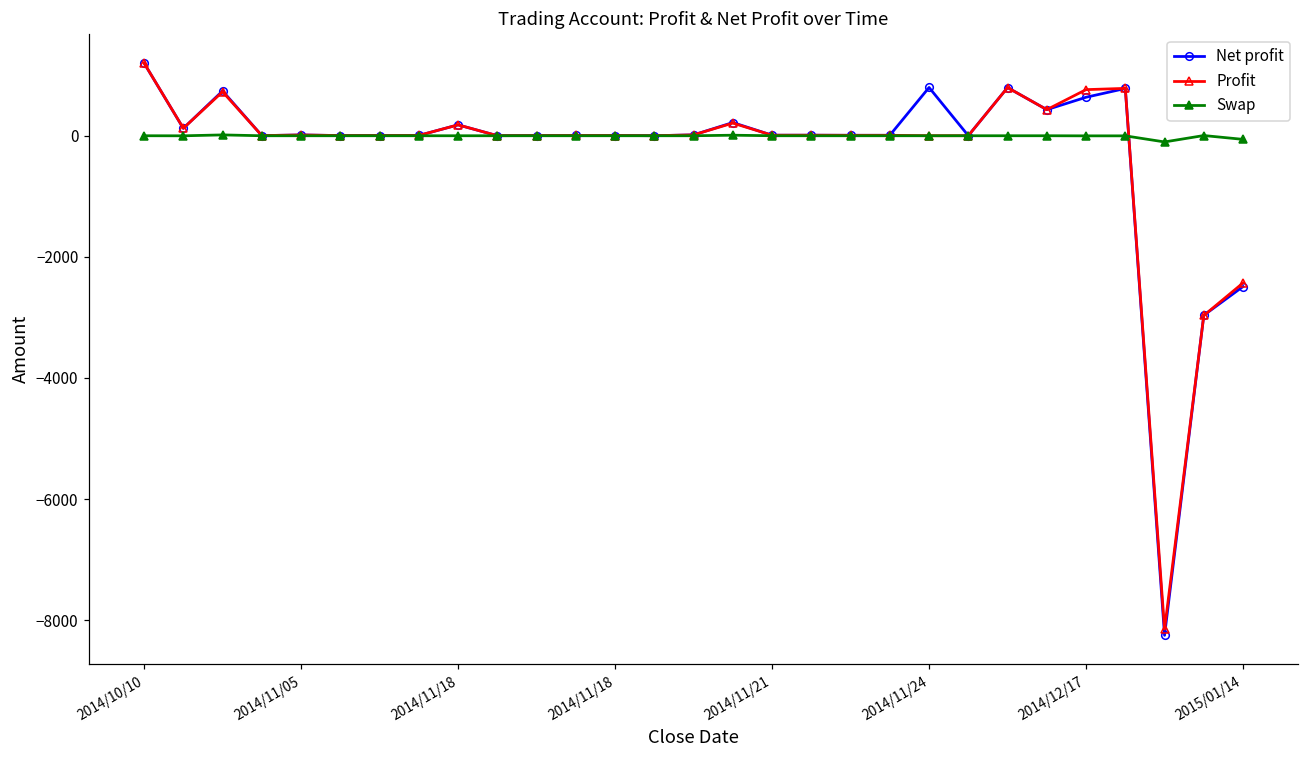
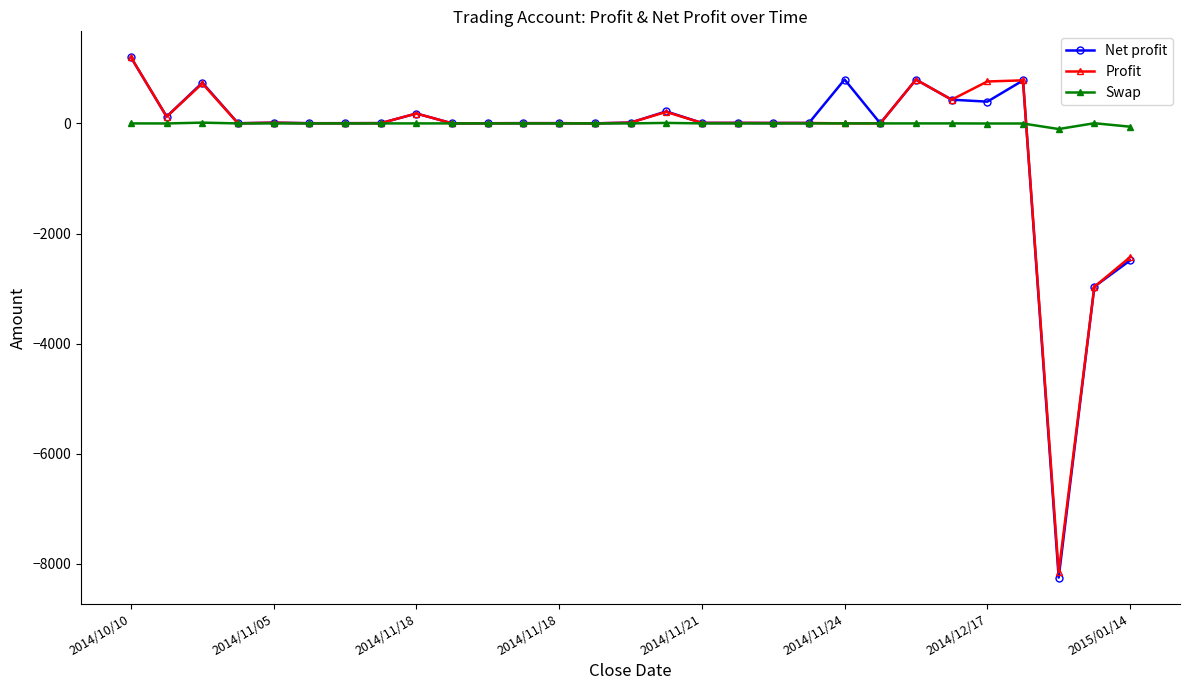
  {
    "Net profit": {
      "2014/11/24": 800,
-     "2014/12/17": 600
+     "2014/12/17": 400
    },
    "Profit": {
      "2014/12/17": 800
    },
    "Swap": {
      "2014/10/10": 0,
      "2014/12/17": 0
    }
  }
